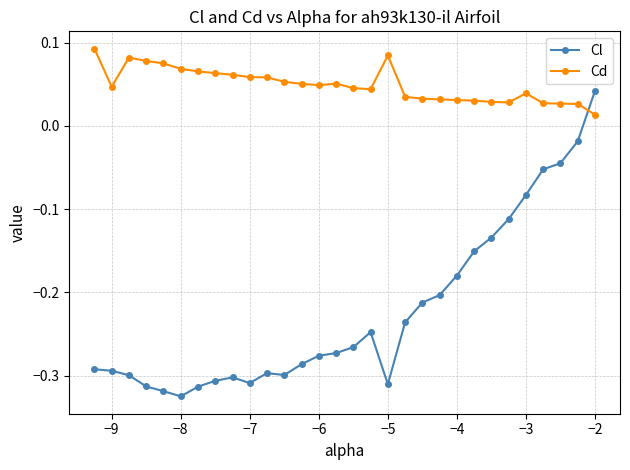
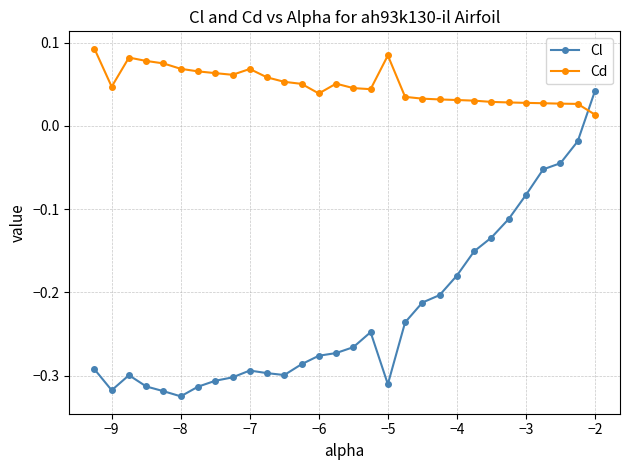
  {
    "Cl": {
-     "−9": -0.29,
+     "−9": -0.32,
      "−8": -0.33,
-     "−7": -0.31,
+     "−7": -0.29,
      "−6": -0.28,
      "−5": -0.31,
      "−4": -0.18,
      "−3": -0.08,
      "−2": 0.04
    },
    "Cd": {
      "−9": 0.05,
      "−8": 0.07,
-     "−7": 0.06,
-     "−6": 0.05,
+     "−7": 0.07,
+     "−6": 0.04,
      "−5": 0.08,
      "−4": 0.03,
-     "−3": 0.04,
+     "−3": 0.03,
      "−2": 0.01
    }
  }
